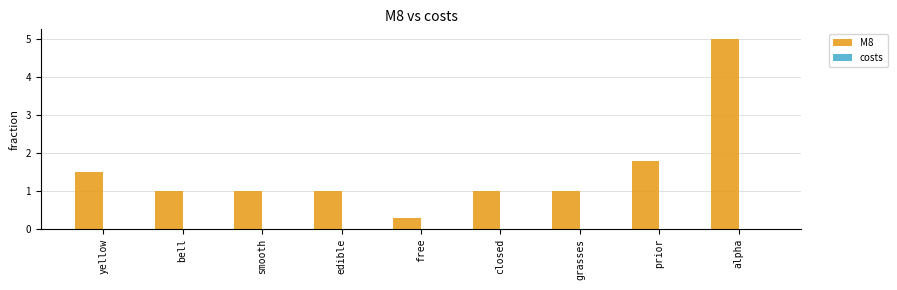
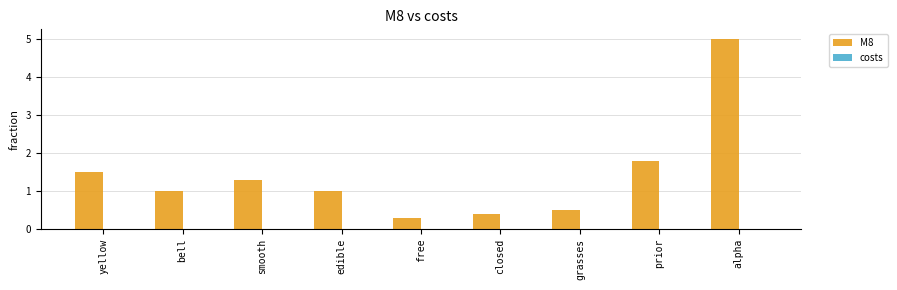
  {
    "M8": {
      "yellow": 1.5,
      "bell": 1.0,
-     "smooth": 1.0,
+     "smooth": 1.3,
      "edible": 1.0,
      "free": 0.3,
-     "closed": 1.0,
-     "grasses": 1.0,
+     "closed": 0.4,
+     "grasses": 0.5,
      "prior": 1.8,
      "alpha": 5.0
    },
    "costs": {
      "yellow": 0.0,
      "bell": 0.0,
      "smooth": 0.0,
      "edible": 0.0,
      "free": 0.0,
      "closed": 0.0,
      "grasses": 0.0,
      "prior": 0.0,
      "alpha": 0.0
    }
  }
